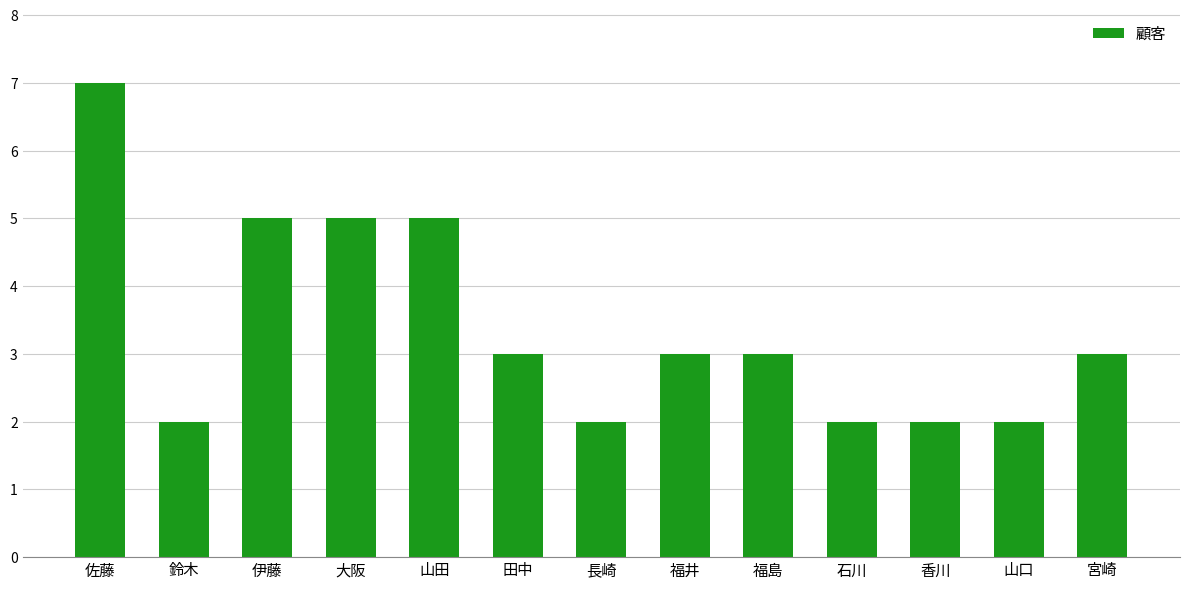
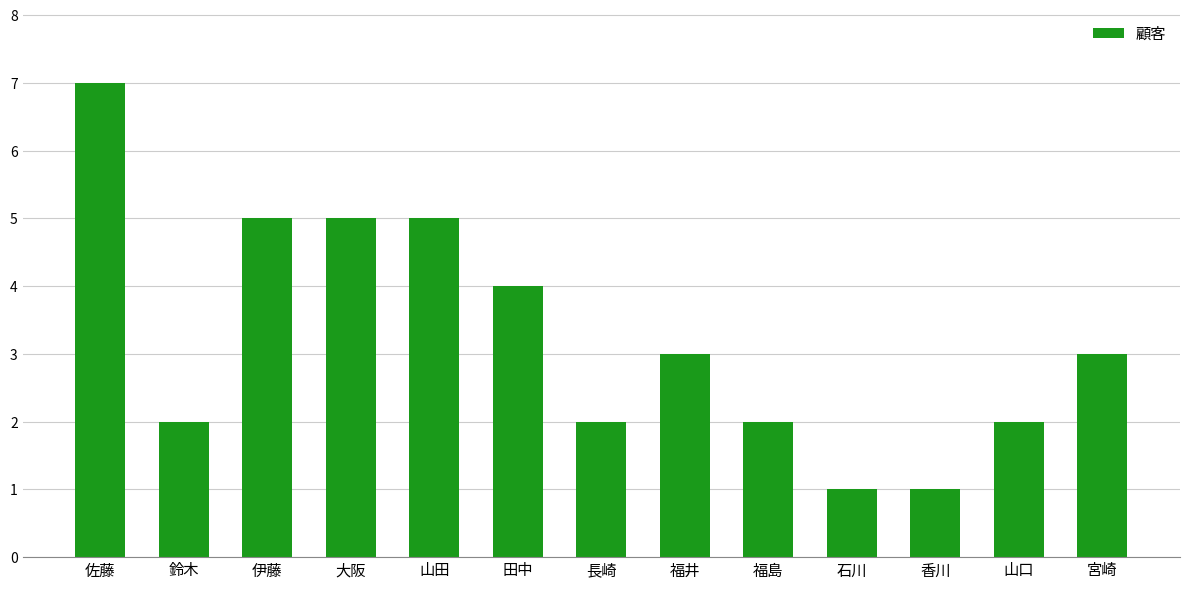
  {
    "佐藤": 7,
    "鈴木": 2,
    "伊藤": 5,
    "大阪": 5,
    "山田": 5,
-   "田中": 3,
+   "田中": 4,
    "長崎": 2,
    "福井": 3,
-   "福島": 3,
-   "石川": 2,
-   "香川": 2,
+   "福島": 2,
+   "石川": 1,
+   "香川": 1,
    "山口": 2,
    "宮崎": 3
  }
